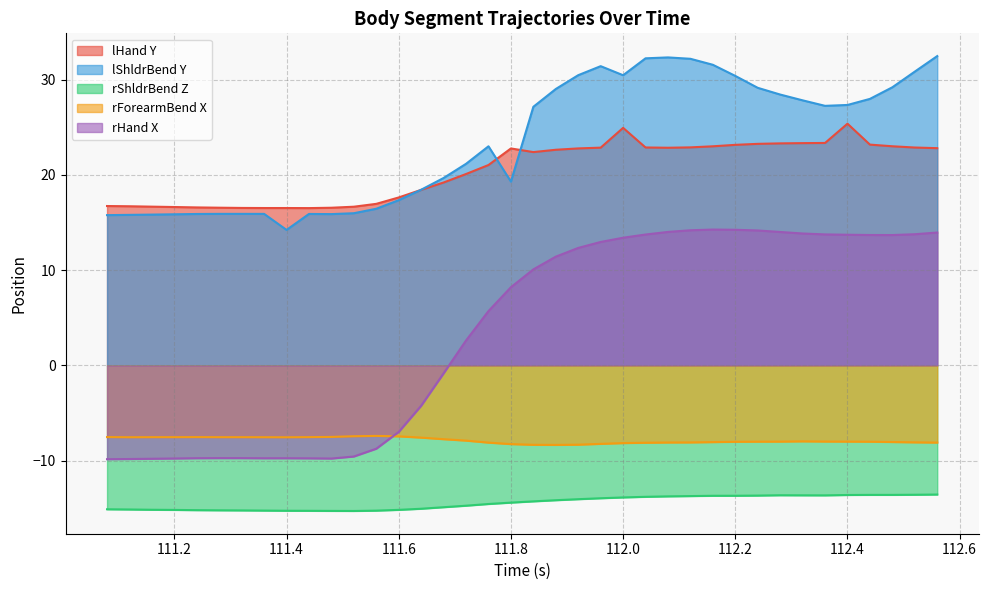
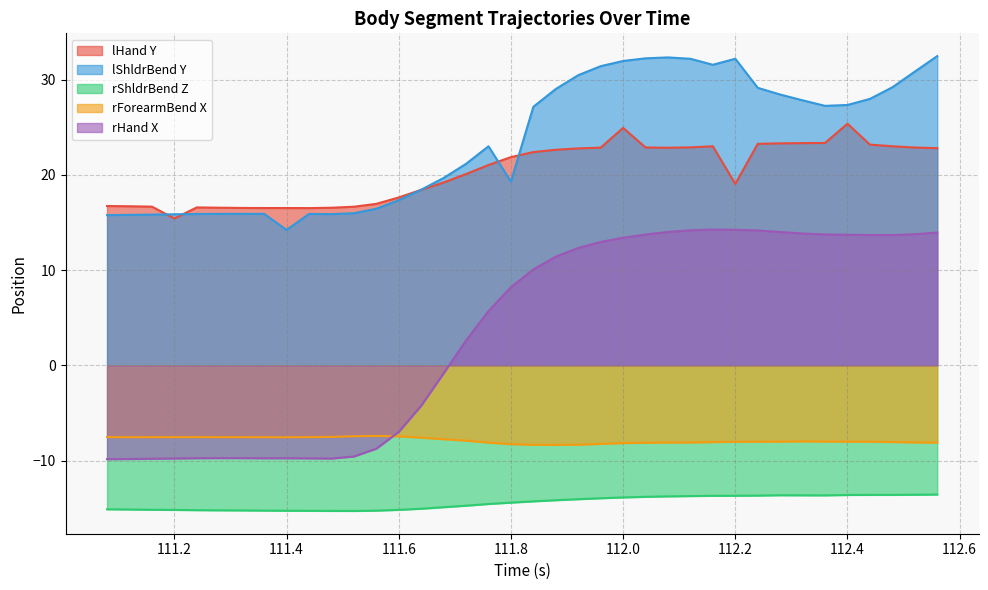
  {
    "lHand Y": {
-     "111.2": 17,
+     "111.2": 15,
      "111.4": 17,
      "111.6": 18,
-     "111.8": 23,
+     "111.8": 22,
      "112.0": 25,
-     "112.2": 23,
+     "112.2": 19,
      "112.4": 25
    },
    "lShldrBend Y": {
      "111.2": 16,
      "111.4": 14,
      "111.6": 17,
      "111.8": 19,
-     "112.0": 30,
-     "112.2": 30,
+     "112.0": 32,
+     "112.2": 32,
      "112.4": 27
    }
  }
